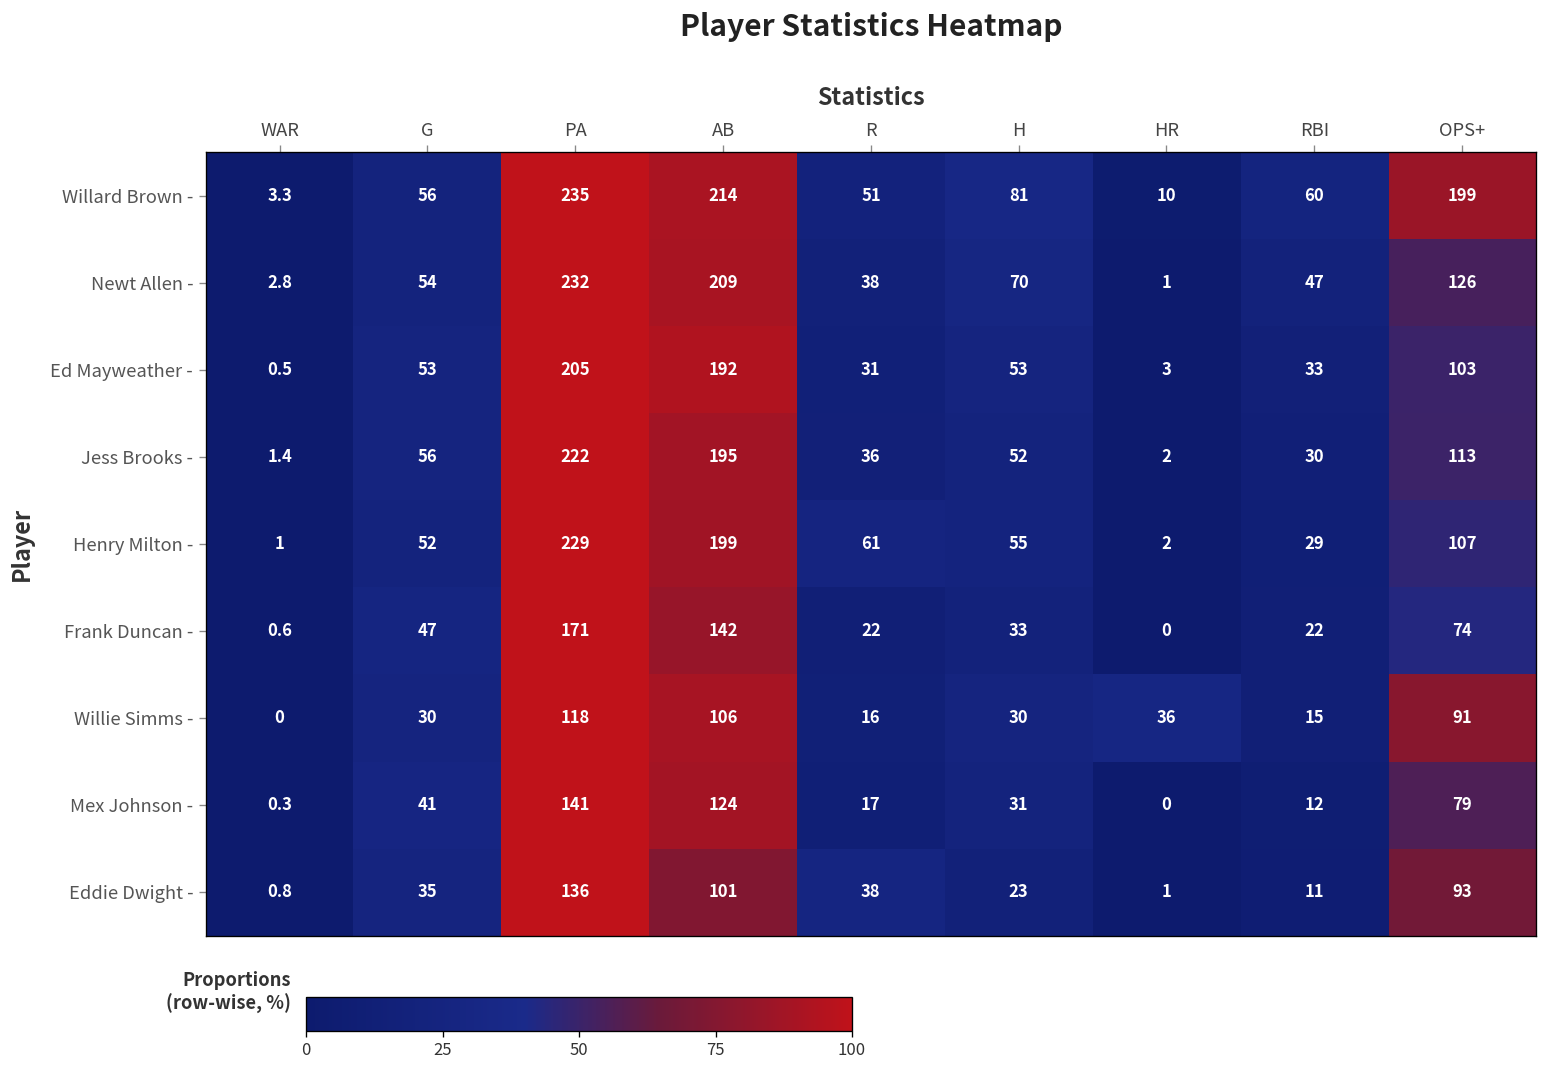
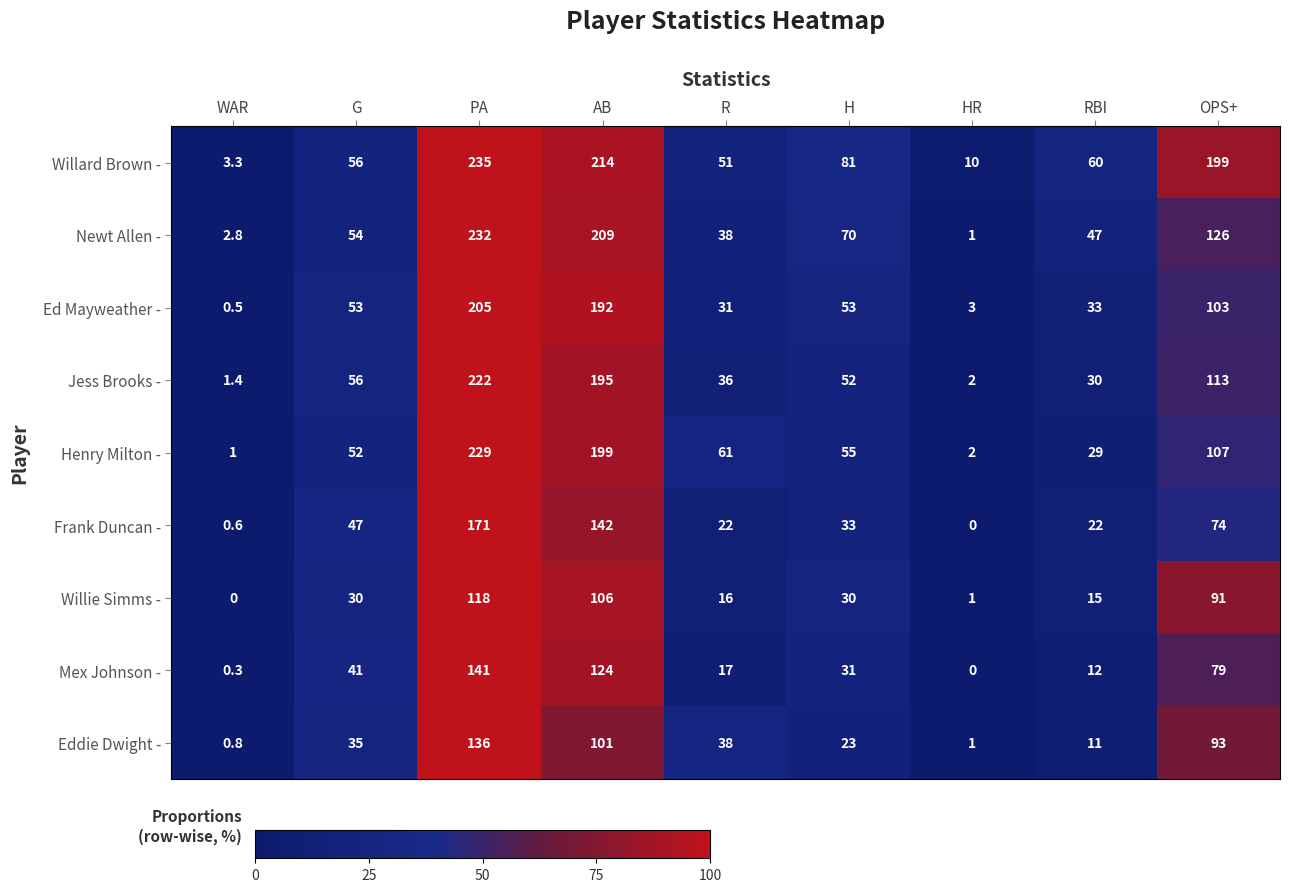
  {
    "Willard Brown -": {
      "WAR": 3.3,
      "G": 56,
      "PA": 235,
      "AB": 214,
      "R": 51,
      "H": 81,
      "HR": 10,
      "RBI": 60,
      "OPS+": 199
    },
    "Newt Allen -": {
      "WAR": 2.8,
      "G": 54,
      "PA": 232,
      "AB": 209,
      "R": 38,
      "H": 70,
      "HR": 1,
      "RBI": 47,
      "OPS+": 126
    },
    "Ed Mayweather -": {
      "WAR": 0.5,
      "G": 53,
      "PA": 205,
      "AB": 192,
      "R": 31,
      "H": 53,
      "HR": 3,
      "RBI": 33,
      "OPS+": 103
    },
    "Jess Brooks -": {
      "WAR": 1.4,
      "G": 56,
      "PA": 222,
      "AB": 195,
      "R": 36,
      "H": 52,
      "HR": 2,
      "RBI": 30,
      "OPS+": 113
    },
    "Henry Milton -": {
      "WAR": 1,
      "G": 52,
      "PA": 229,
      "AB": 199,
      "R": 61,
      "H": 55,
      "HR": 2,
      "RBI": 29,
      "OPS+": 107
    },
    "Frank Duncan -": {
      "WAR": 0.6,
      "G": 47,
      "PA": 171,
      "AB": 142,
      "R": 22,
      "H": 33,
      "HR": 0,
      "RBI": 22,
      "OPS+": 74
    },
    "Willie Simms -": {
      "WAR": 0,
      "G": 30,
      "PA": 118,
      "AB": 106,
      "R": 16,
      "H": 30,
-     "HR": 36,
+     "HR": 1,
      "RBI": 15,
      "OPS+": 91
    },
    "Mex Johnson -": {
      "WAR": 0.3,
      "G": 41,
      "PA": 141,
      "AB": 124,
      "R": 17,
      "H": 31,
      "HR": 0,
      "RBI": 12,
      "OPS+": 79
    },
    "Eddie Dwight -": {
      "WAR": 0.8,
      "G": 35,
      "PA": 136,
      "AB": 101,
      "R": 38,
      "H": 23,
      "HR": 1,
      "RBI": 11,
      "OPS+": 93
    }
  }
